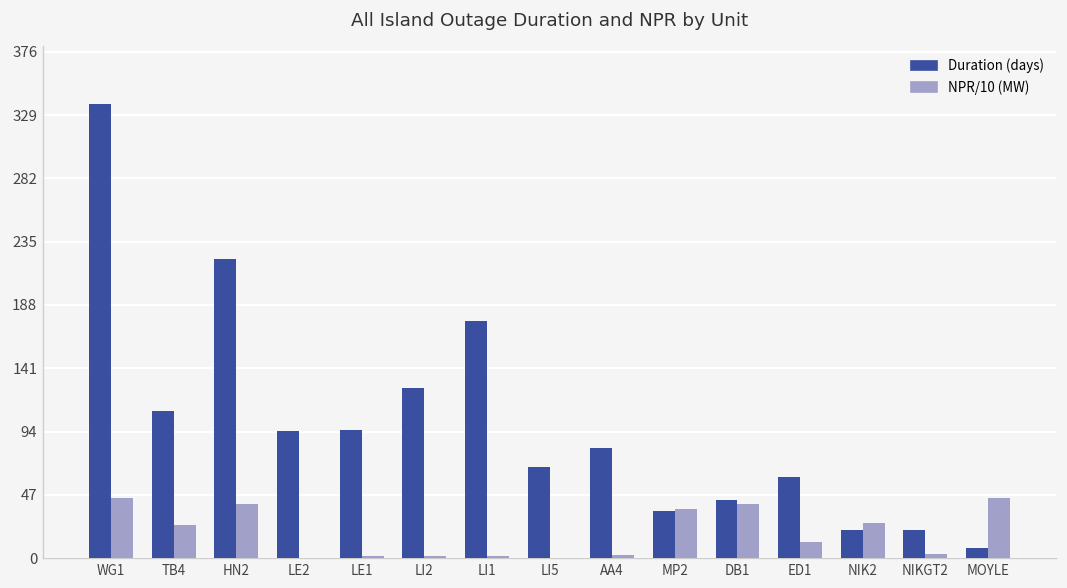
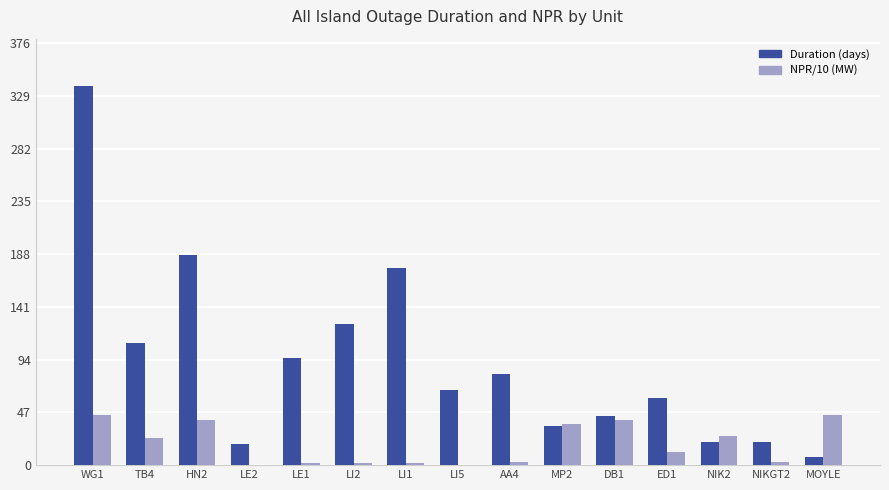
  {
    "Duration (days)": {
      "WG1": 338,
      "TB4": 109,
-     "HN2": 222,
-     "LE2": 94,
+     "HN2": 188,
+     "LE2": 19,
      "LE1": 96,
      "LI2": 126,
      "LI1": 176,
      "LI5": 67,
      "AA4": 82,
      "MP2": 35,
      "DB1": 44,
      "ED1": 60,
      "NIK2": 21,
      "NIKGT2": 21,
      "MOYLE": 7
    },
    "NPR/10 (MW)": {
      "WG1": 44,
      "TB4": 24,
      "HN2": 40,
      "AA4": 2,
      "MP2": 36,
      "DB1": 41,
      "ED1": 12,
      "NIK2": 26,
      "NIKGT2": 3,
      "MOYLE": 45
    }
  }
